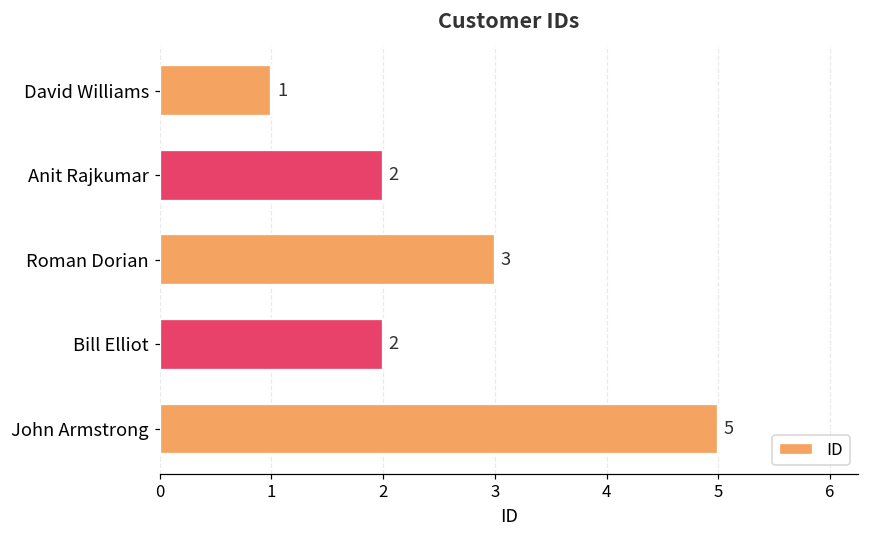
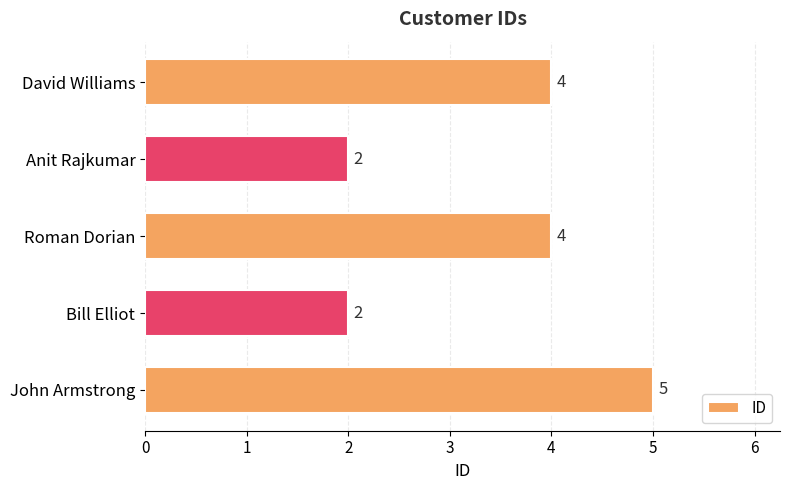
  {
-   "David Williams": 1,
+   "David Williams": 4,
    "Anit Rajkumar": 2,
-   "Roman Dorian": 3,
+   "Roman Dorian": 4,
    "Bill Elliot": 2,
    "John Armstrong": 5
  }
